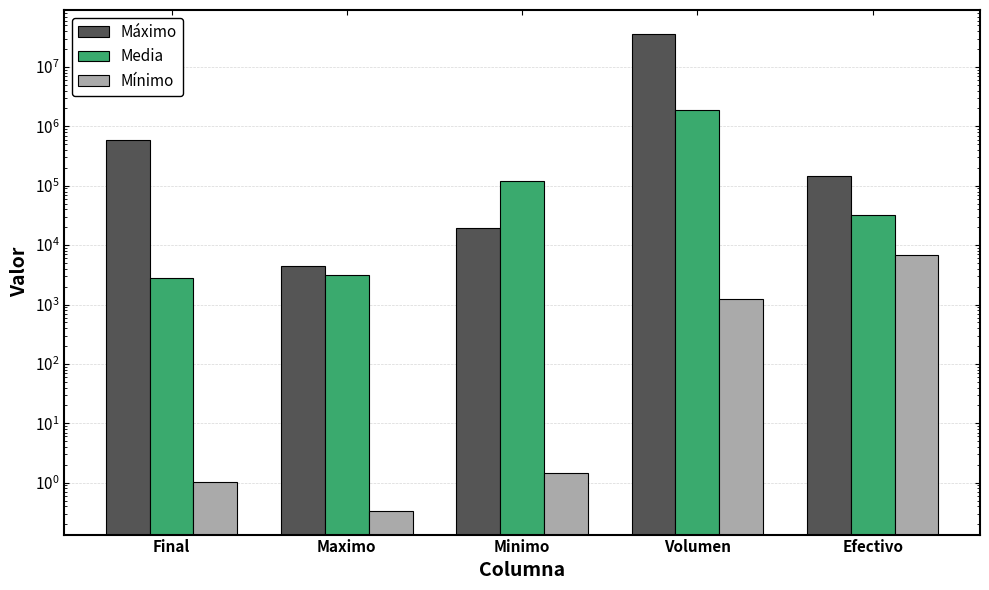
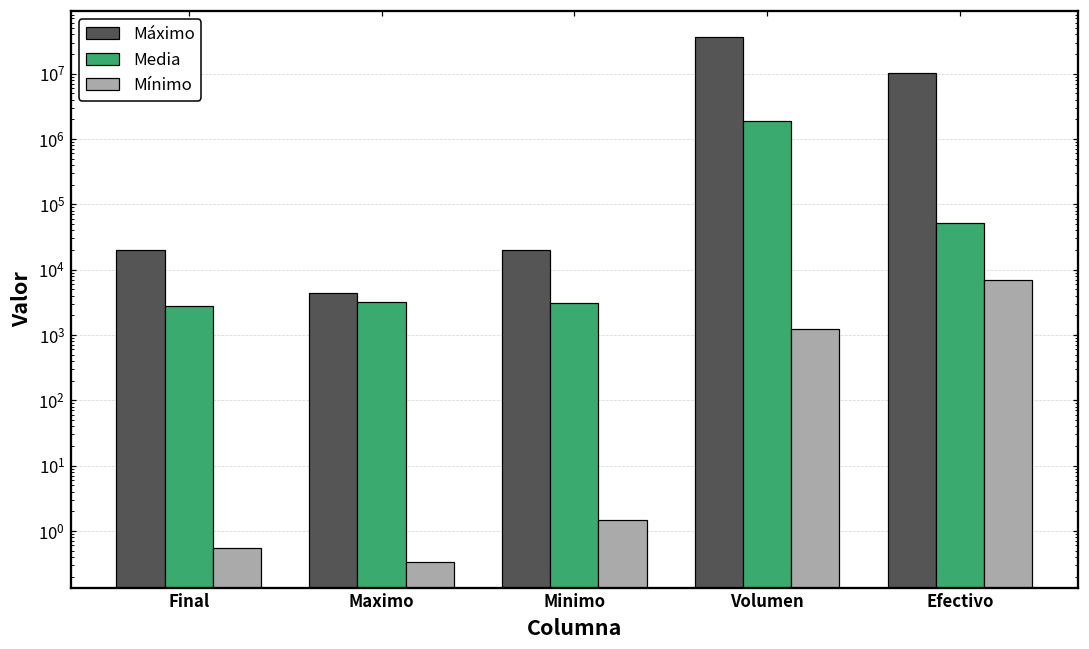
  {
    "Máximo": {
-     "Final": 600000,
+     "Final": 20000,
      "Maximo": 4000,
      "Minimo": 20000,
      "Volumen": 40000000,
-     "Efectivo": 150000
+     "Efectivo": 10000000
    },
    "Media": {
      "Final": 3000,
      "Maximo": 3000,
-     "Minimo": 120000,
+     "Minimo": 3000,
      "Volumen": 1900000,
-     "Efectivo": 30000
+     "Efectivo": 50000
    },
    "Mínimo": {
-     "Final": 1.0,
+     "Final": 0.5,
      "Maximo": 0.3,
      "Minimo": 1.5,
      "Volumen": 1200,
      "Efectivo": 7000
    }
  }
